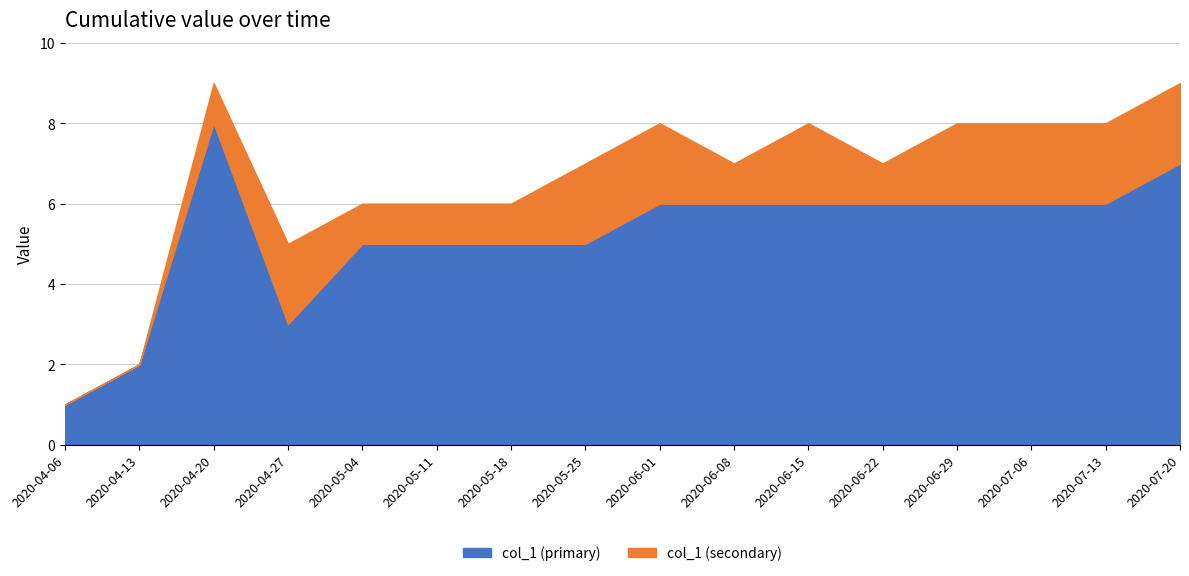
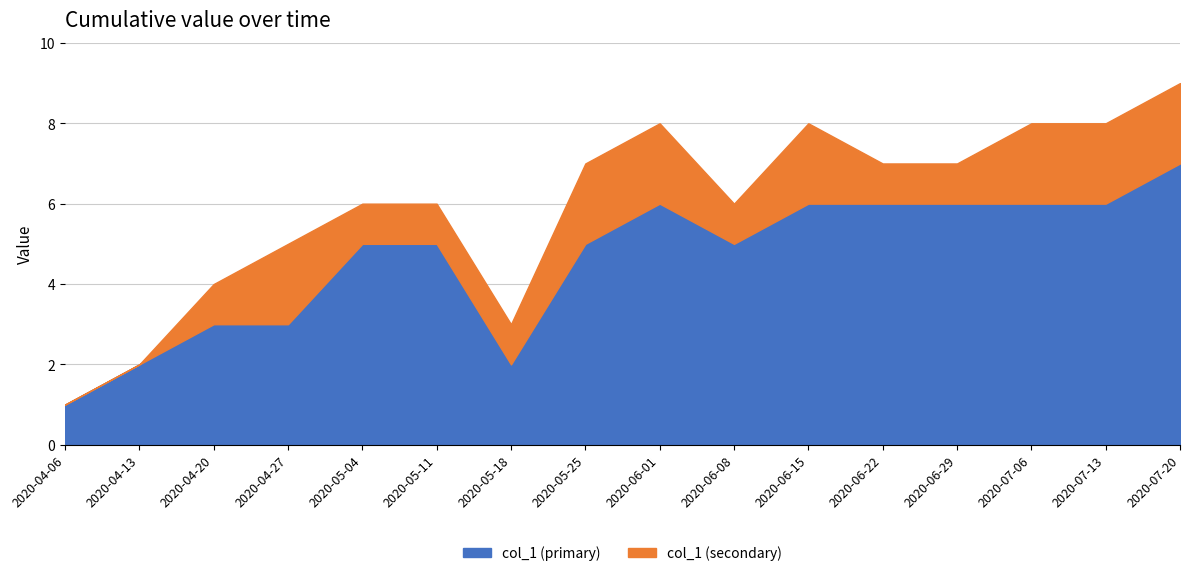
  {
    "col_1 (primary)": {
-     "2020-04-20": 8,
+     "2020-04-20": 3,
      "2020-04-27": 3,
      "2020-05-04": 5,
      "2020-05-11": 5,
-     "2020-05-18": 5,
+     "2020-05-18": 2,
      "2020-05-25": 5,
      "2020-06-01": 6,
-     "2020-06-08": 6,
+     "2020-06-08": 5,
      "2020-06-15": 6,
      "2020-06-22": 6,
      "2020-06-29": 6,
      "2020-07-06": 6,
      "2020-07-13": 6,
      "2020-07-20": 7
    },
    "col_1 (secondary)": {
      "2020-04-20": 1,
      "2020-04-27": 2,
      "2020-05-04": 1,
      "2020-05-11": 1,
      "2020-05-18": 1,
      "2020-05-25": 2,
      "2020-06-01": 2,
      "2020-06-08": 1,
      "2020-06-15": 2,
      "2020-06-22": 1,
-     "2020-06-29": 2,
+     "2020-06-29": 1,
      "2020-07-06": 2,
      "2020-07-13": 2,
      "2020-07-20": 2
    }
  }
